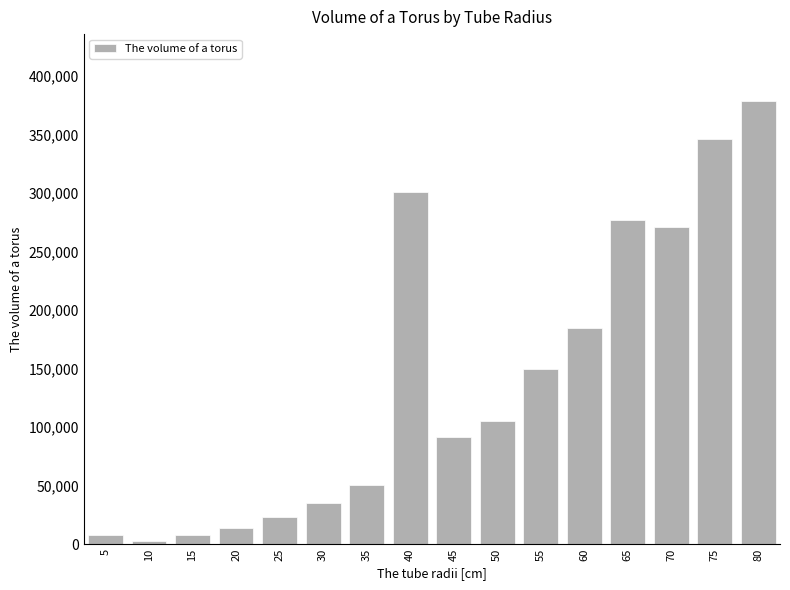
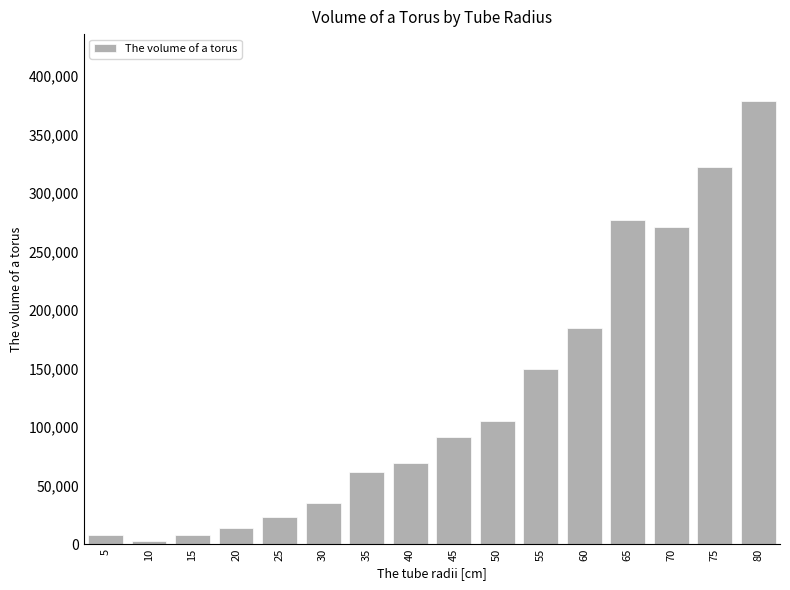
  {
    "5": "8,000",
    "10": "3,000",
    "15": "8,000",
    "20": "14,000",
    "25": "23,000",
    "30": "36,000",
-   "35": "51,000",
-   "40": "301,000",
+   "35": "62,000",
+   "40": "69,000",
    "45": "92,000",
    "50": "105,000",
    "55": "149,000",
    "60": "185,000",
    "65": "277,000",
    "70": "271,000",
-   "75": "346,000",
+   "75": "322,000",
    "80": "379,000"
  }
